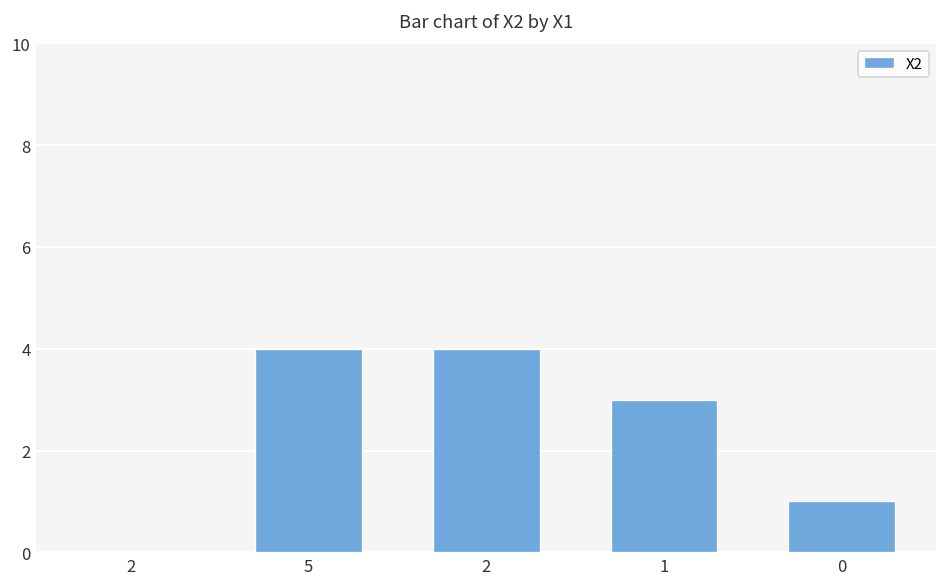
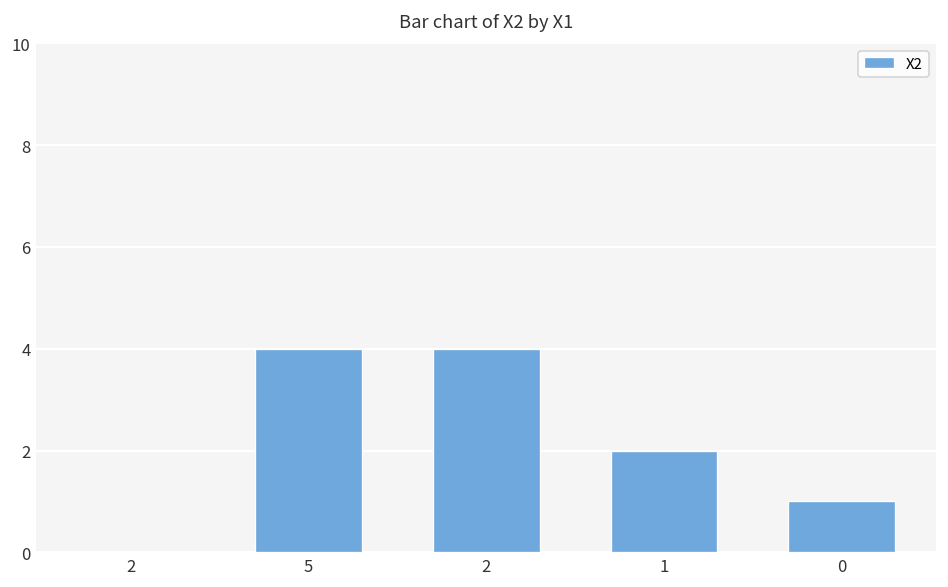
  {
    "5": 4,
-   "1": 3,
+   "1": 2,
    "0": 1
  }
